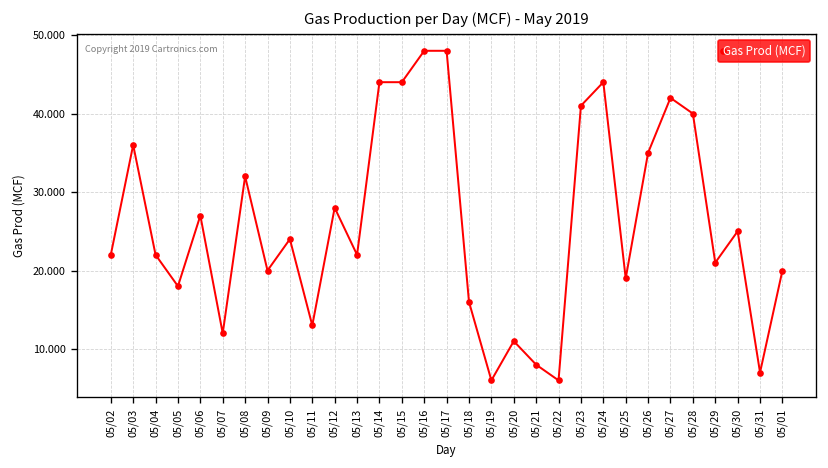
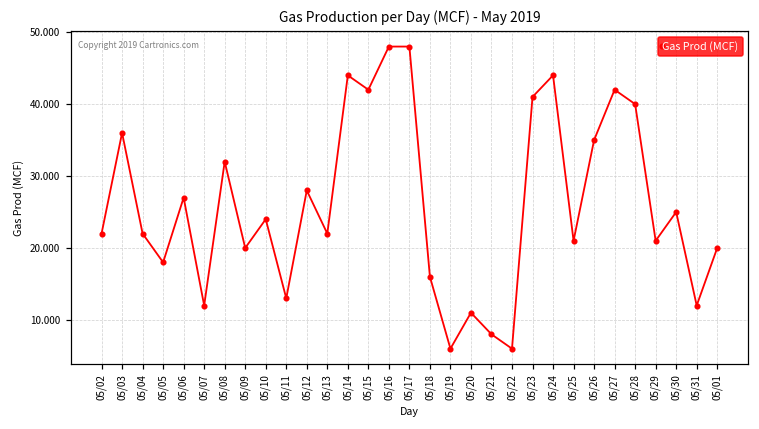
  {
    "05/02": 22,
    "05/03": 36,
    "05/04": 22,
    "05/05": 18,
    "05/06": 27,
    "05/07": 12,
    "05/08": 32,
    "05/09": 20,
    "05/10": 24,
    "05/11": 13,
    "05/12": 28,
    "05/13": 22,
    "05/14": 44,
-   "05/15": 44,
+   "05/15": 42,
    "05/16": 48,
    "05/17": 48,
    "05/18": 16,
    "05/19": 6,
    "05/20": 11,
    "05/21": 8,
    "05/22": 6,
    "05/23": 41,
    "05/24": 44,
-   "05/25": 19,
+   "05/25": 21,
    "05/26": 35,
    "05/27": 42,
    "05/28": 40,
    "05/29": 21,
    "05/30": 25,
-   "05/31": 7,
+   "05/31": 12,
    "05/01": 20
  }
